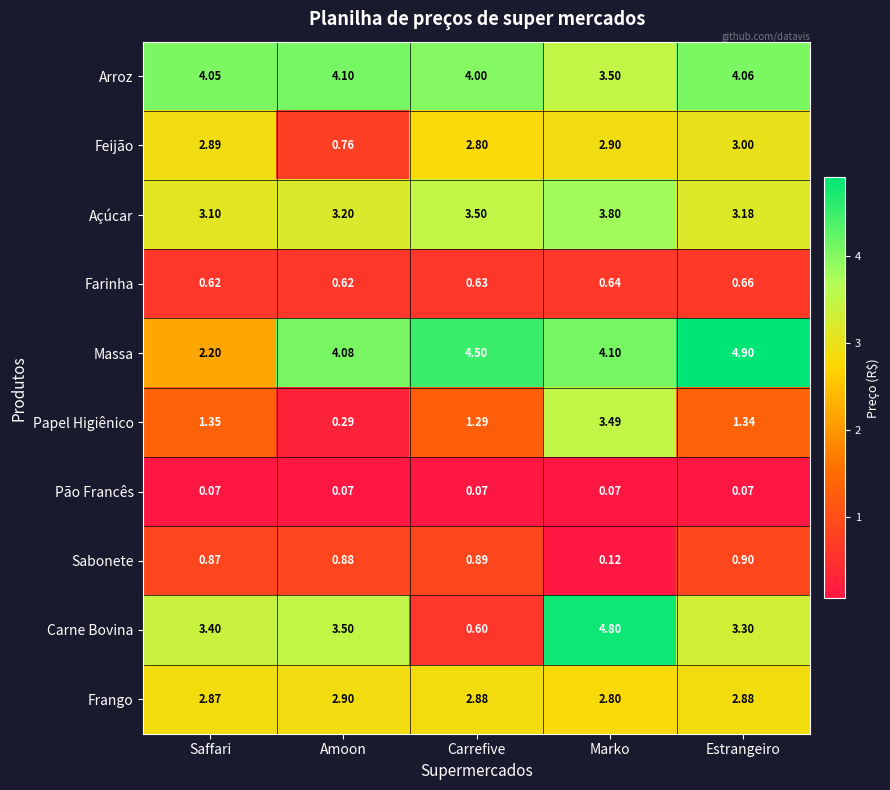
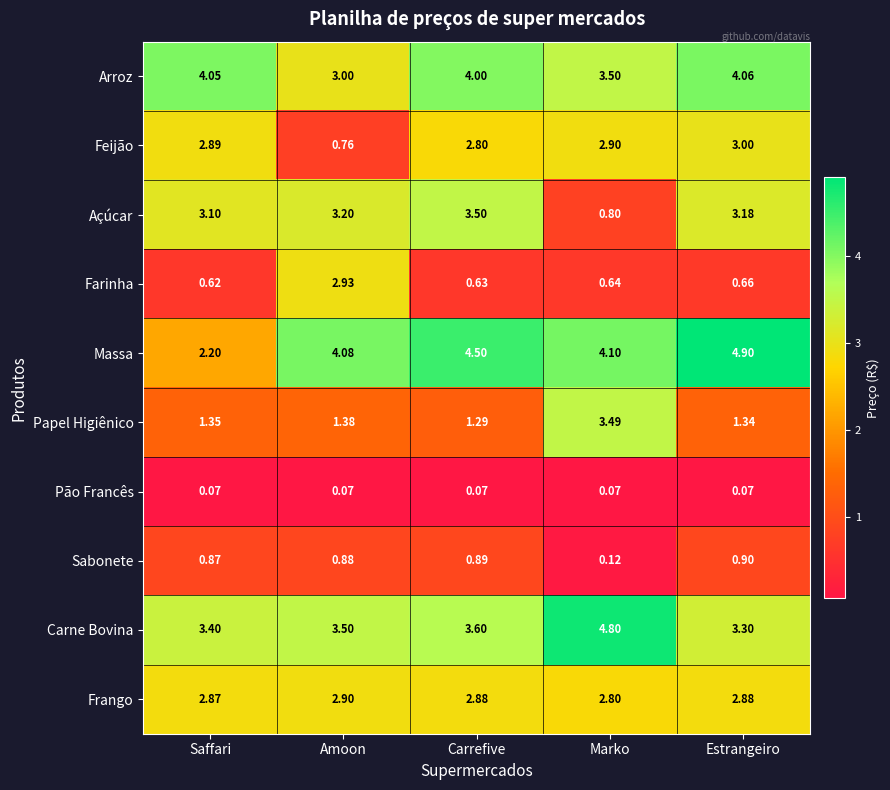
  {
    "Arroz": {
      "Saffari": 4.05,
-     "Amoon": 4.10,
+     "Amoon": 3.00,
      "Carrefive": 4.00,
      "Marko": 3.50,
      "Estrangeiro": 4.06
    },
    "Feijão": {
      "Saffari": 2.89,
      "Amoon": 0.76,
      "Carrefive": 2.80,
      "Marko": 2.90,
      "Estrangeiro": 3.00
    },
    "Açúcar": {
      "Saffari": 3.10,
      "Amoon": 3.20,
      "Carrefive": 3.50,
-     "Marko": 3.80,
+     "Marko": 0.80,
      "Estrangeiro": 3.18
    },
    "Farinha": {
      "Saffari": 0.62,
-     "Amoon": 0.62,
+     "Amoon": 2.93,
      "Carrefive": 0.63,
      "Marko": 0.64,
      "Estrangeiro": 0.66
    },
    "Massa": {
      "Saffari": 2.20,
      "Amoon": 4.08,
      "Carrefive": 4.50,
      "Marko": 4.10,
      "Estrangeiro": 4.90
    },
    "Papel Higiênico": {
      "Saffari": 1.35,
-     "Amoon": 0.29,
+     "Amoon": 1.38,
      "Carrefive": 1.29,
      "Marko": 3.49,
      "Estrangeiro": 1.34
    },
    "Pão Francês": {
      "Saffari": 0.07,
      "Amoon": 0.07,
      "Carrefive": 0.07,
      "Marko": 0.07,
      "Estrangeiro": 0.07
    },
    "Sabonete": {
      "Saffari": 0.87,
      "Amoon": 0.88,
      "Carrefive": 0.89,
      "Marko": 0.12,
      "Estrangeiro": 0.90
    },
    "Carne Bovina": {
      "Saffari": 3.40,
      "Amoon": 3.50,
-     "Carrefive": 0.60,
+     "Carrefive": 3.60,
      "Marko": 4.80,
      "Estrangeiro": 3.30
    },
    "Frango": {
      "Saffari": 2.87,
      "Amoon": 2.90,
      "Carrefive": 2.88,
      "Marko": 2.80,
      "Estrangeiro": 2.88
    }
  }
